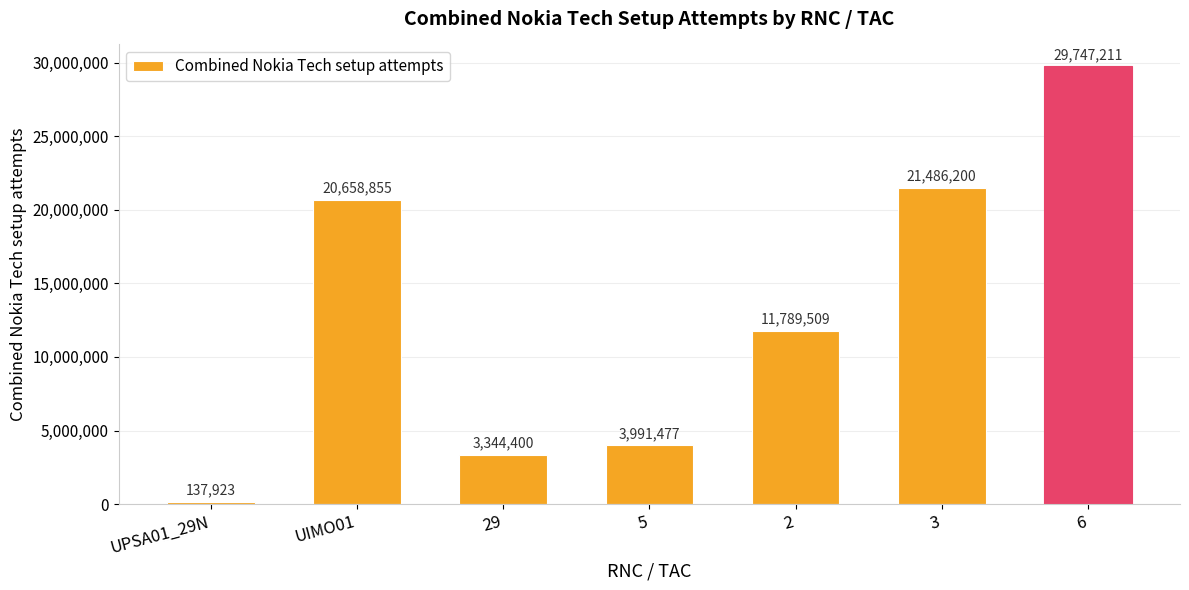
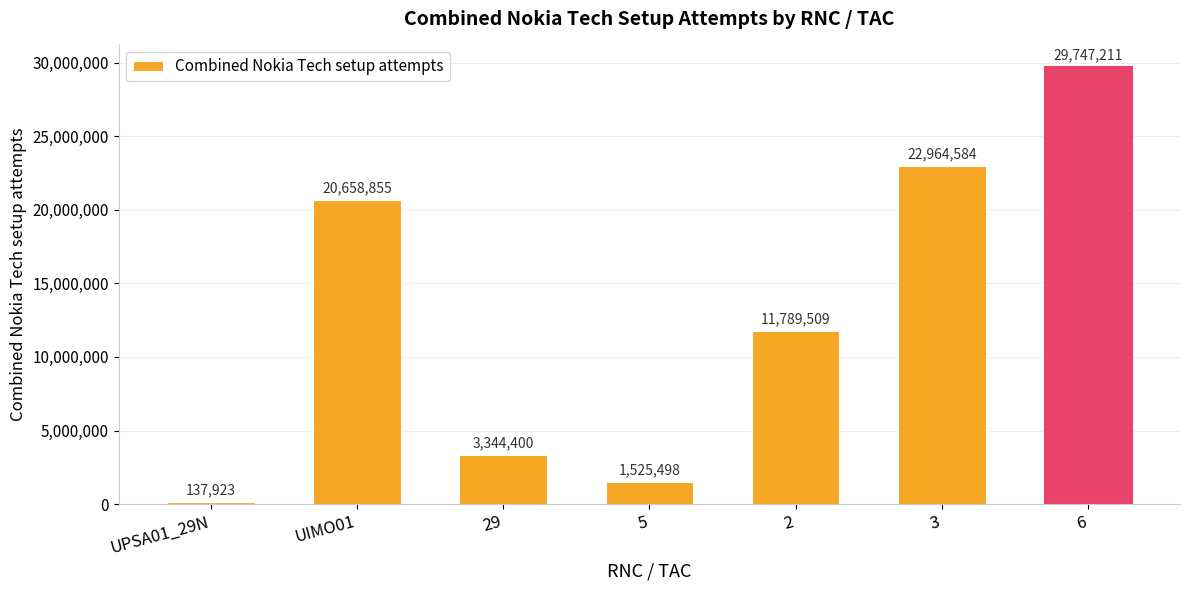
  {
    "UPSA01_29N": "137,923",
    "UIMO01": "20,658,855",
    "29": "3,344,400",
-   "5": "3,991,477",
+   "5": "1,525,498",
    "2": "11,789,509",
-   "3": "21,486,200",
+   "3": "22,964,584",
    "6": "29,747,211"
  }
